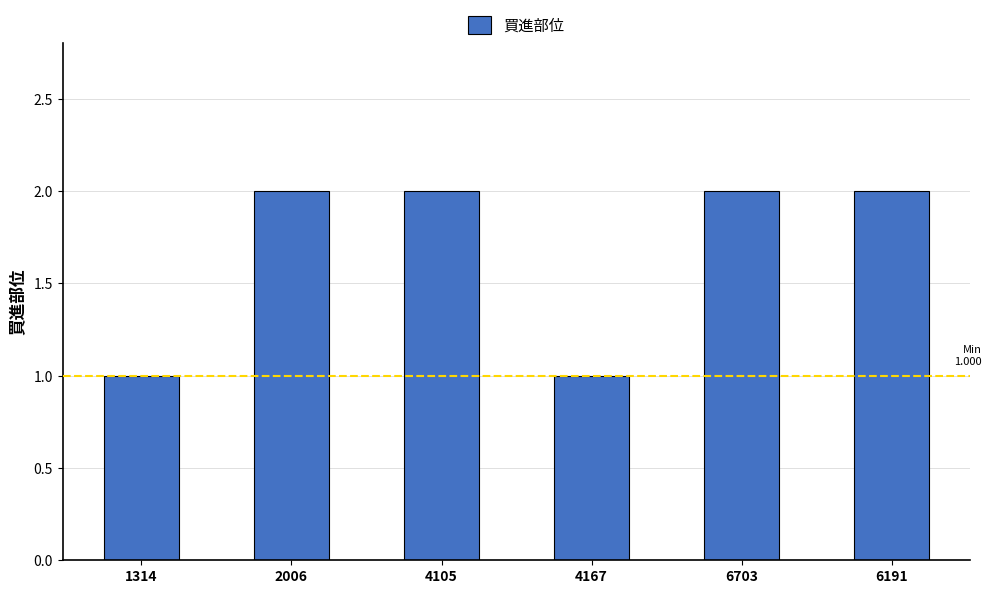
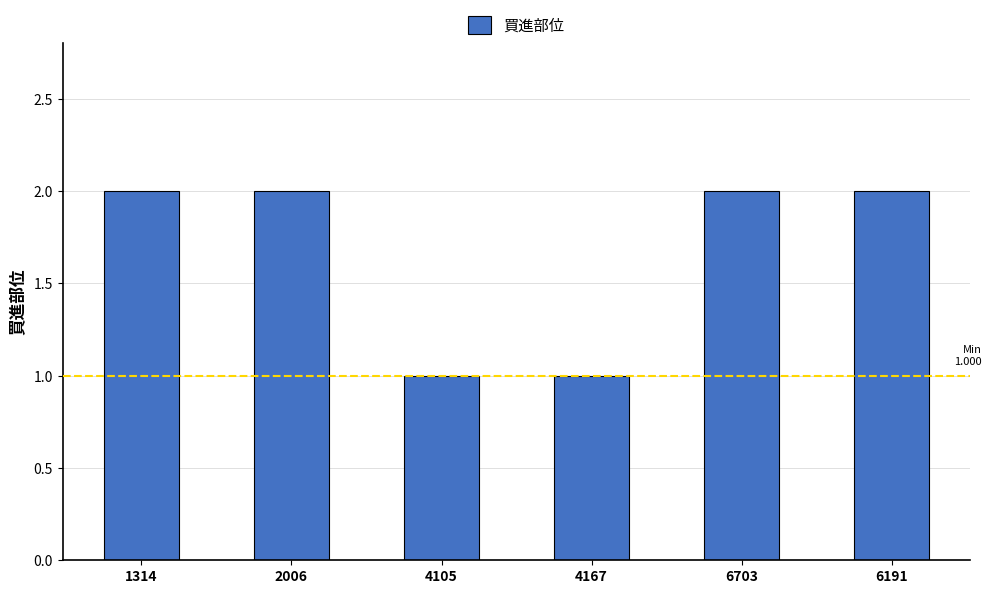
  {
-   "1314": 1,
+   "1314": 2,
    "2006": 2,
-   "4105": 2,
+   "4105": 1,
    "4167": 1,
    "6703": 2,
    "6191": 2
  }
